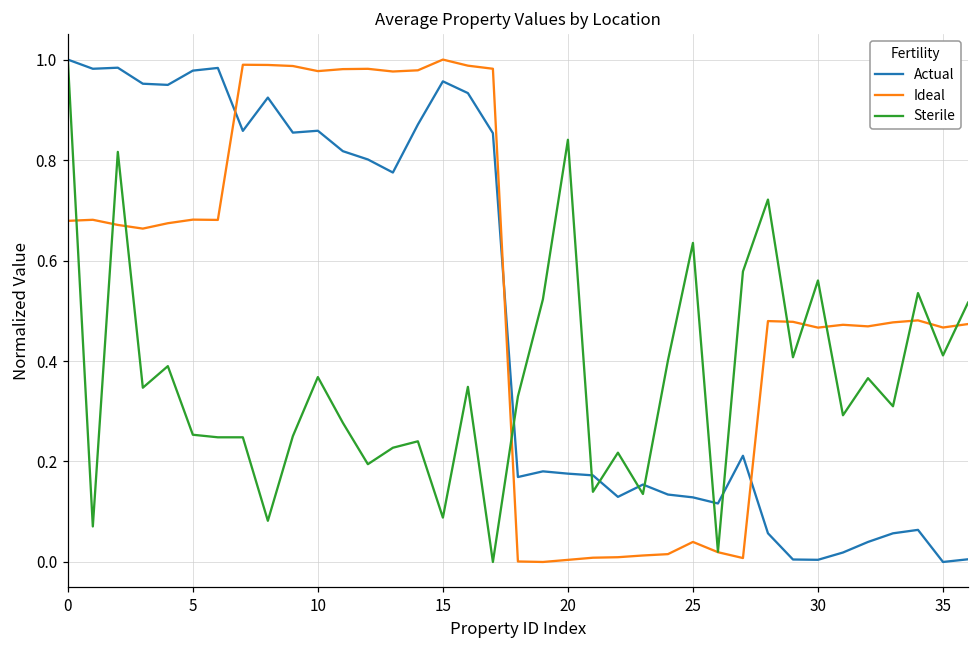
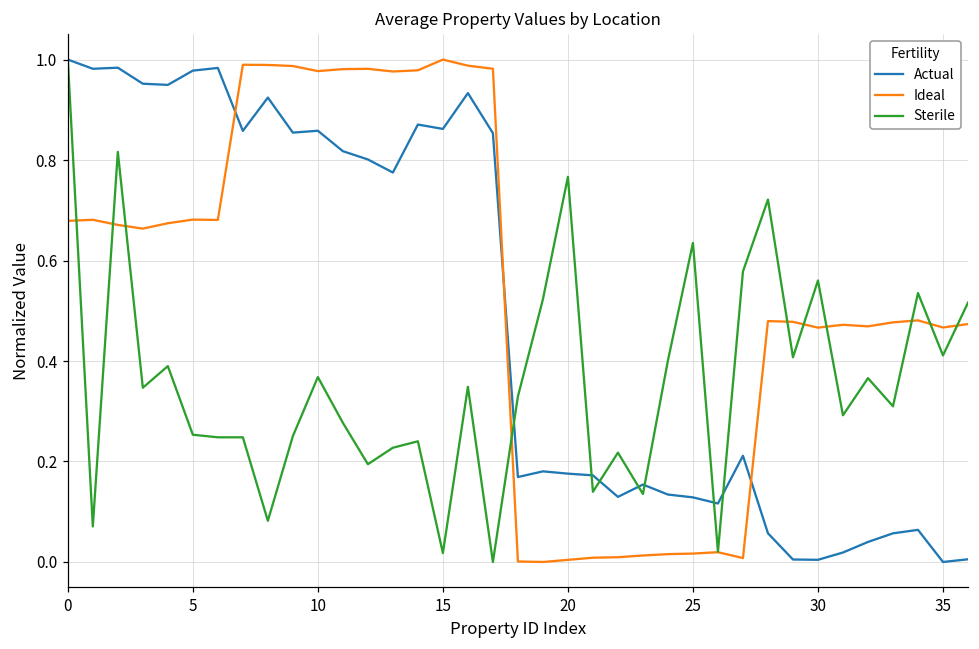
  {
    "Actual": {
      "5": 0.98,
      "10": 0.86,
-     "15": 0.96,
+     "15": 0.86,
      "20": 0.18,
      "25": 0.13,
      "30": 0.00,
      "35": 0.00
    },
    "Ideal": {
      "0": 0.68,
      "5": 0.68,
      "10": 0.98,
      "15": 1.00,
      "20": 0.00,
-     "25": 0.04,
+     "25": 0.02,
      "30": 0.47,
      "35": 0.47
    },
    "Sterile": {
      "5": 0.25,
      "10": 0.37,
-     "15": 0.09,
-     "20": 0.84,
+     "15": 0.02,
+     "20": 0.77,
      "25": 0.64,
      "30": 0.56,
      "35": 0.41
    }
  }
